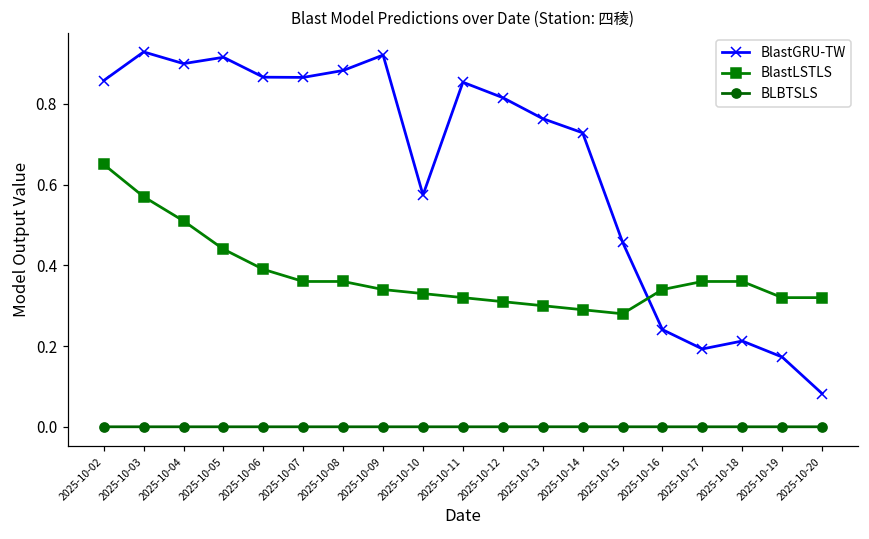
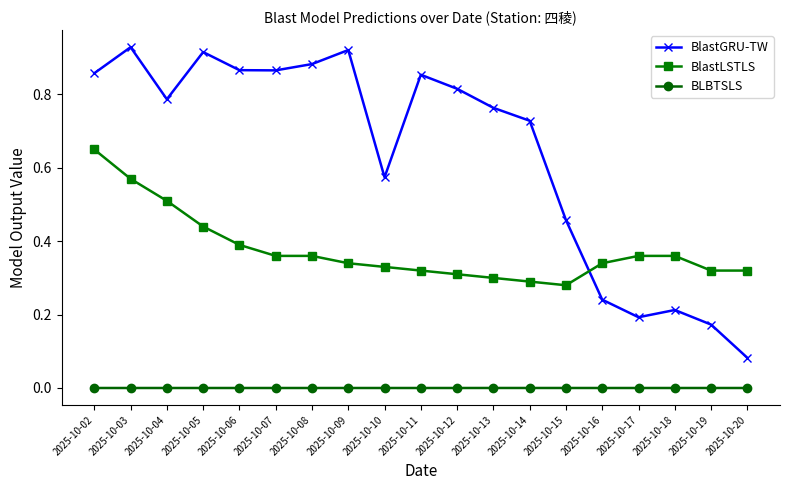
  {
    "BlastGRU-TW": {
      "2025-10-02": 0.86,
      "2025-10-03": 0.93,
-     "2025-10-04": 0.90,
+     "2025-10-04": 0.79,
      "2025-10-05": 0.92,
      "2025-10-06": 0.87,
      "2025-10-07": 0.87,
      "2025-10-08": 0.88,
      "2025-10-09": 0.92,
      "2025-10-10": 0.57,
      "2025-10-11": 0.85,
      "2025-10-12": 0.82,
      "2025-10-13": 0.76,
      "2025-10-14": 0.73,
      "2025-10-15": 0.46,
      "2025-10-16": 0.24,
      "2025-10-17": 0.19,
      "2025-10-18": 0.21,
      "2025-10-19": 0.17,
      "2025-10-20": 0.08
    }
  }
